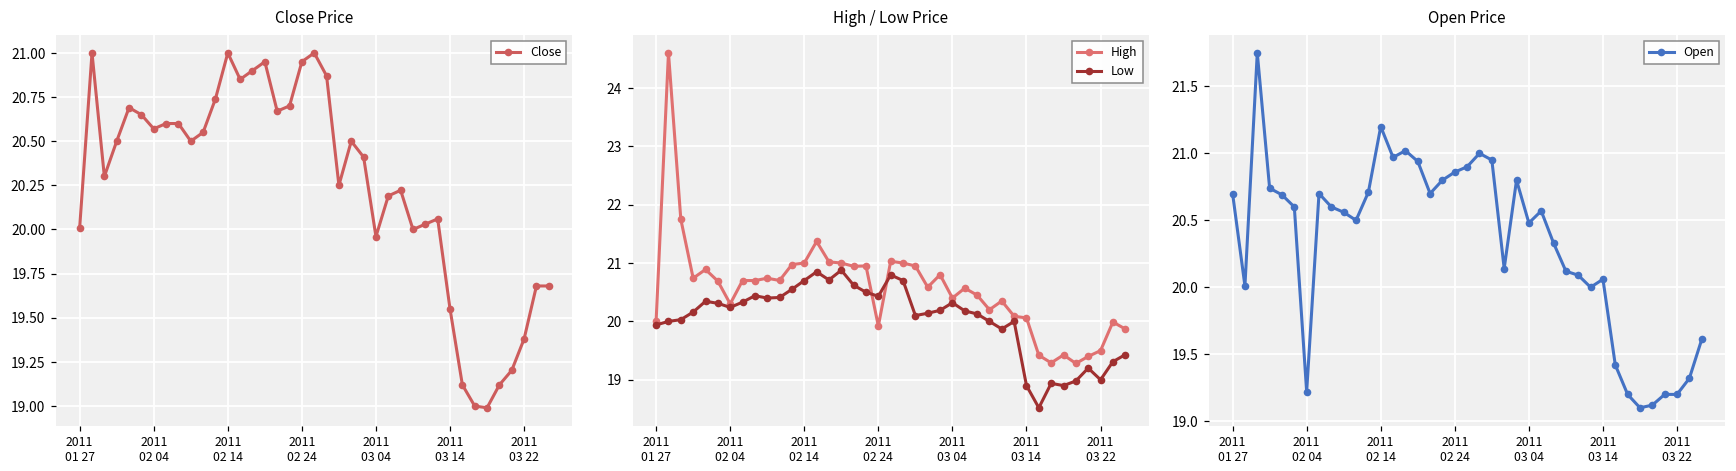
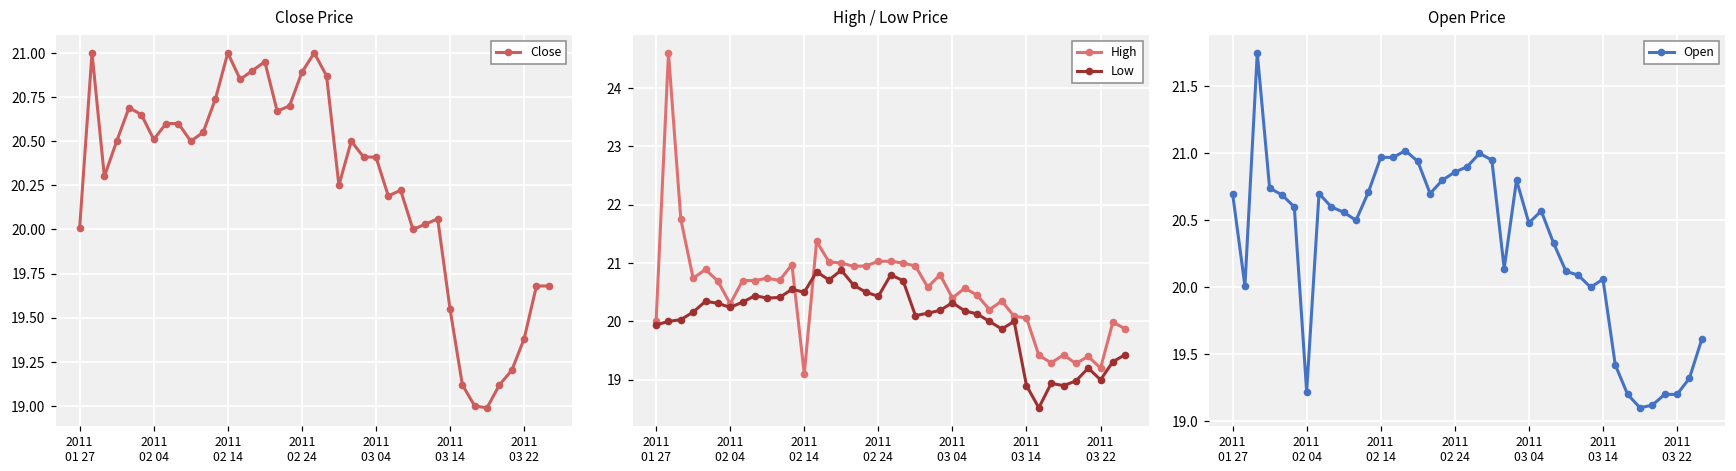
  {
    "Close Price": {
      "2011 01 27": 20.01,
-     "2011 02 04": 20.57,
+     "2011 02 04": 20.51,
      "2011 02 14": 21.00,
-     "2011 02 24": 20.95,
-     "2011 03 04": 19.96,
+     "2011 02 24": 20.89,
+     "2011 03 04": 20.41,
      "2011 03 14": 19.55,
      "2011 03 22": 19.38
    },
    "High / Low Price": {
      "High": {
        "2011 01 27": 20.0,
        "2011 02 04": 20.3,
-       "2011 02 14": 21.0,
-       "2011 02 24": 19.9,
+       "2011 02 14": 19.1,
+       "2011 02 24": 21.0,
        "2011 03 04": 20.4,
        "2011 03 14": 20.1,
-       "2011 03 22": 19.5
+       "2011 03 22": 19.2
      },
      "Low": {
        "2011 01 27": 19.9,
        "2011 02 04": 20.2,
-       "2011 02 14": 20.7,
+       "2011 02 14": 20.5,
        "2011 02 24": 20.4,
        "2011 03 04": 20.3,
        "2011 03 14": 18.9,
        "2011 03 22": 19.0
      }
    },
    "Open Price": {
      "2011 01 27": 20.70,
      "2011 02 04": 19.22,
-     "2011 02 14": 21.20,
+     "2011 02 14": 20.97,
      "2011 02 24": 20.86,
      "2011 03 04": 20.48,
      "2011 03 14": 20.06,
      "2011 03 22": 19.20
    }
  }
